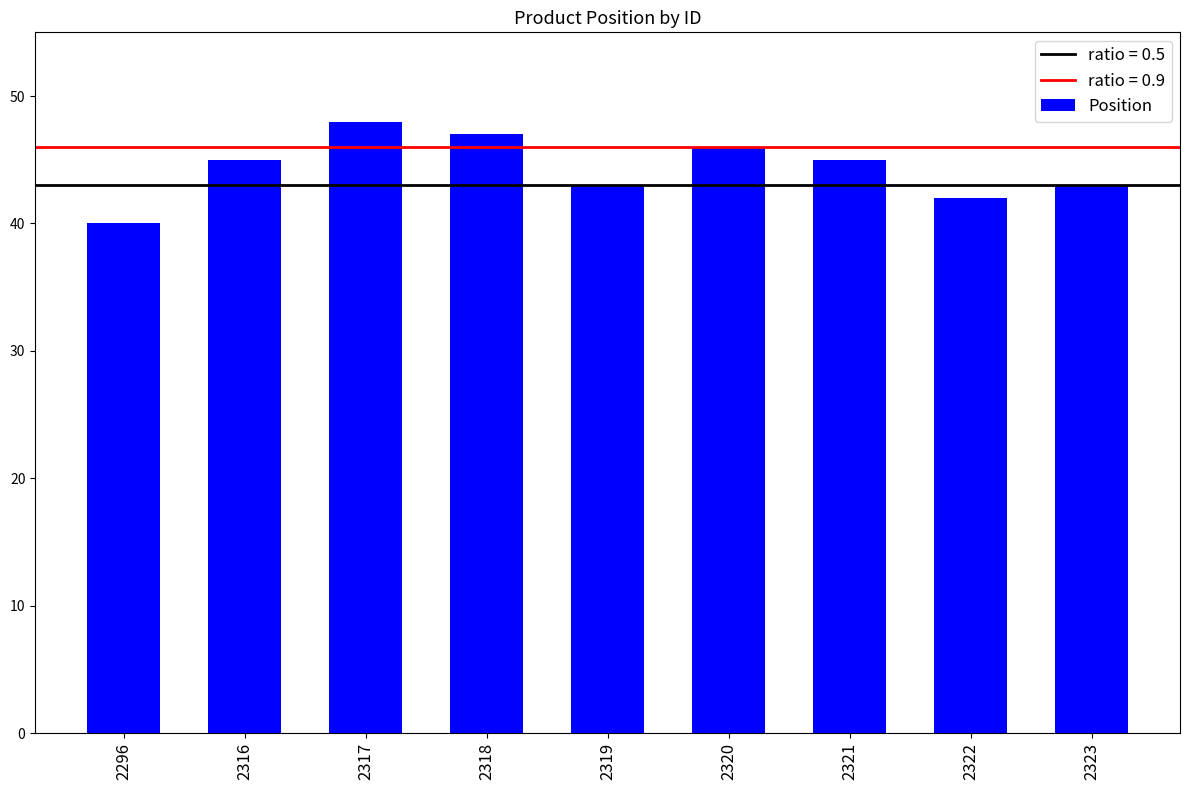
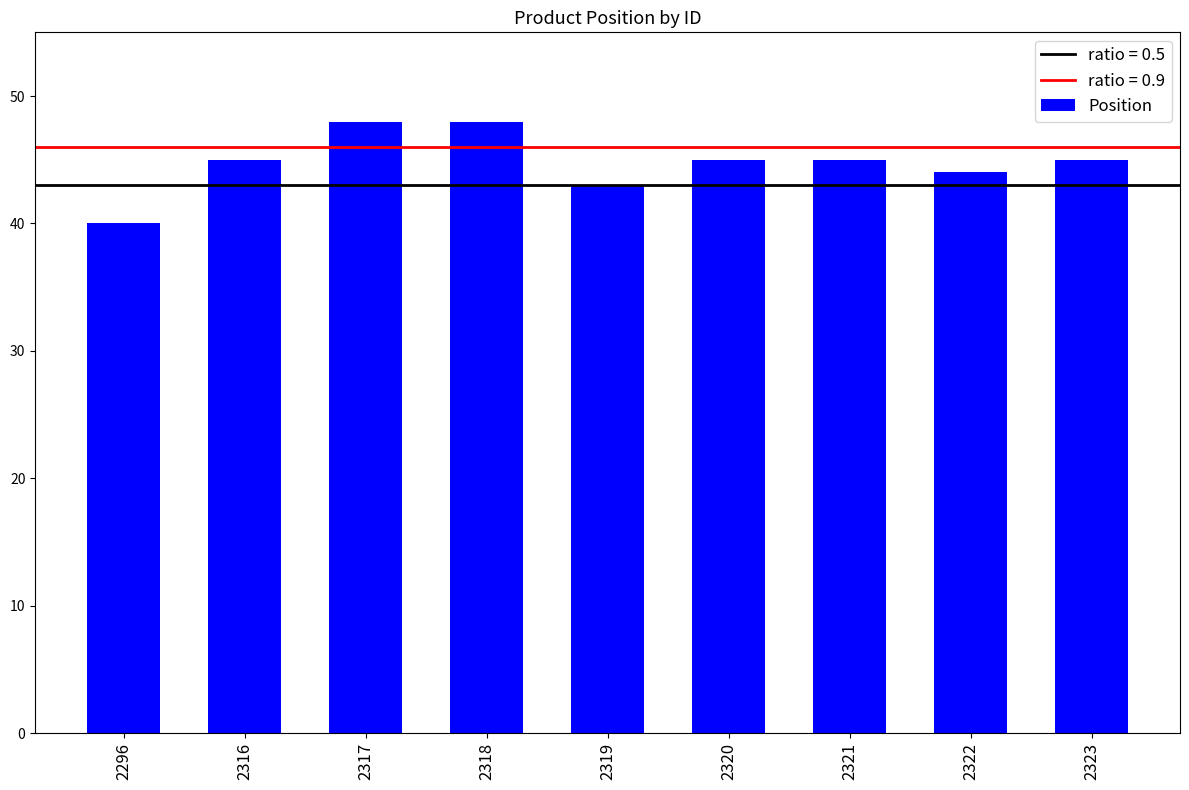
  {
    "2296": 40,
    "2316": 45,
    "2317": 48,
-   "2318": 47,
+   "2318": 48,
    "2319": 43,
-   "2320": 46,
+   "2320": 45,
    "2321": 45,
-   "2322": 42,
-   "2323": 43
+   "2322": 44,
+   "2323": 45
  }
